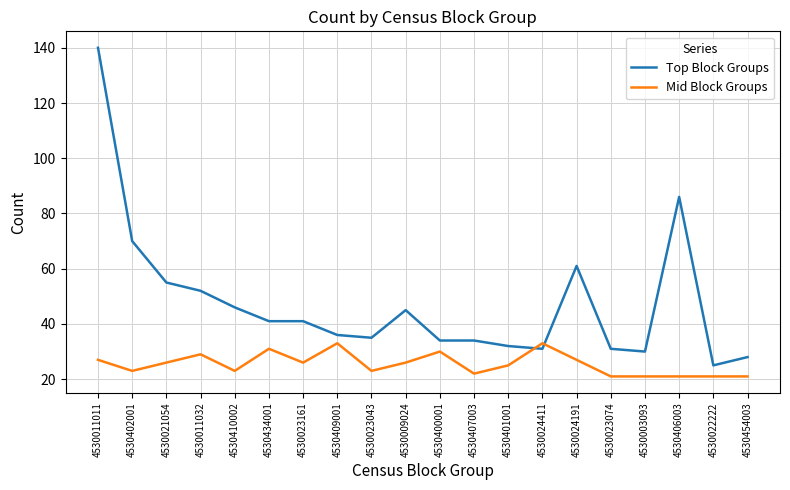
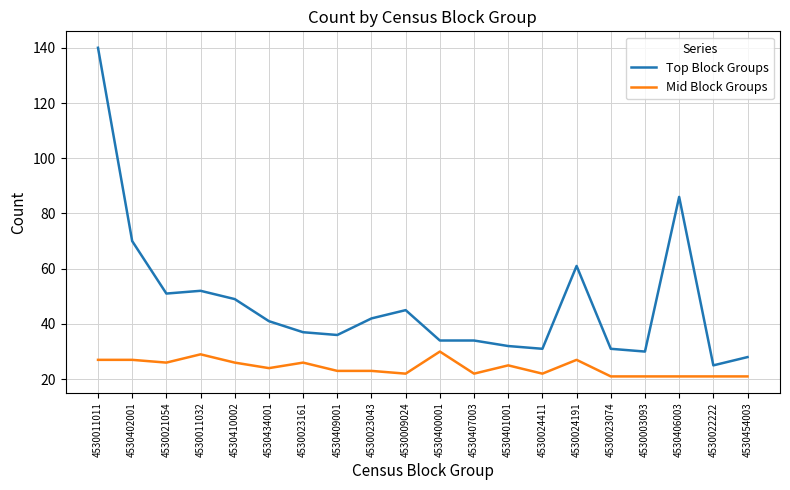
  {
    "Top Block Groups": {
      "4530011011": 140,
      "4530402001": 70,
-     "4530021054": 55,
+     "4530021054": 51,
      "4530011032": 52,
-     "4530410002": 46,
+     "4530410002": 49,
      "4530434001": 41,
-     "4530023161": 41,
+     "4530023161": 37,
      "4530409001": 36,
-     "4530023043": 35,
+     "4530023043": 42,
      "4530009024": 45,
      "4530400001": 34,
      "4530407003": 34,
      "4530401001": 32,
      "4530024411": 31,
      "4530024191": 61,
      "4530023074": 31,
      "4530003093": 30,
      "4530406003": 86,
      "4530022222": 25,
      "4530454003": 28
    },
    "Mid Block Groups": {
      "4530011011": 27,
-     "4530402001": 23,
+     "4530402001": 27,
      "4530021054": 26,
      "4530011032": 29,
-     "4530410002": 23,
-     "4530434001": 31,
+     "4530410002": 26,
+     "4530434001": 24,
      "4530023161": 26,
-     "4530409001": 33,
+     "4530409001": 23,
      "4530023043": 23,
-     "4530009024": 26,
+     "4530009024": 22,
      "4530400001": 30,
      "4530407003": 22,
      "4530401001": 25,
-     "4530024411": 33,
+     "4530024411": 22,
      "4530024191": 27,
      "4530023074": 21,
      "4530003093": 21,
      "4530406003": 21,
      "4530022222": 21,
      "4530454003": 21
    }
  }
